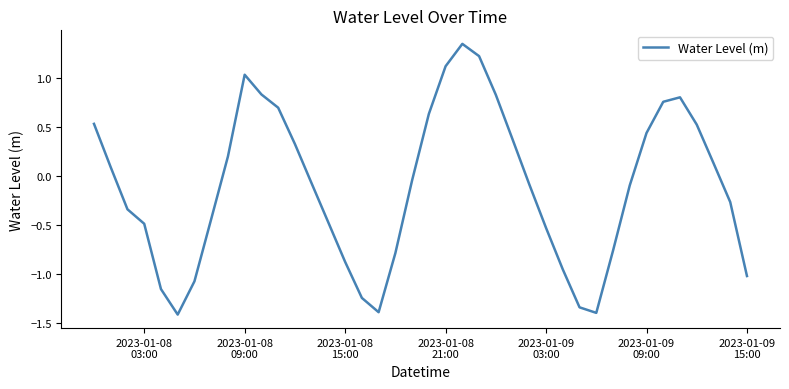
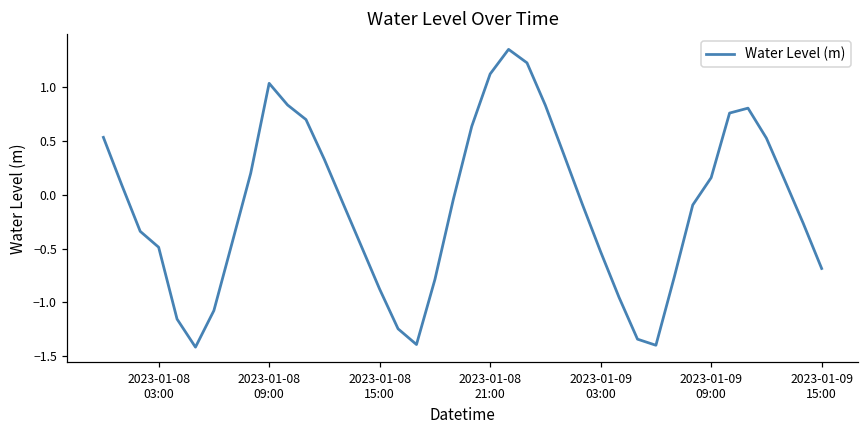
  {
    "2023-01-08 03:00": -0.5,
    "2023-01-08 09:00": 1.0,
    "2023-01-08 15:00": -0.9,
    "2023-01-08 21:00": 1.1,
    "2023-01-09 03:00": -0.5,
-   "2023-01-09 09:00": 0.4,
-   "2023-01-09 15:00": -1.0
+   "2023-01-09 09:00": 0.2,
+   "2023-01-09 15:00": -0.7
  }
